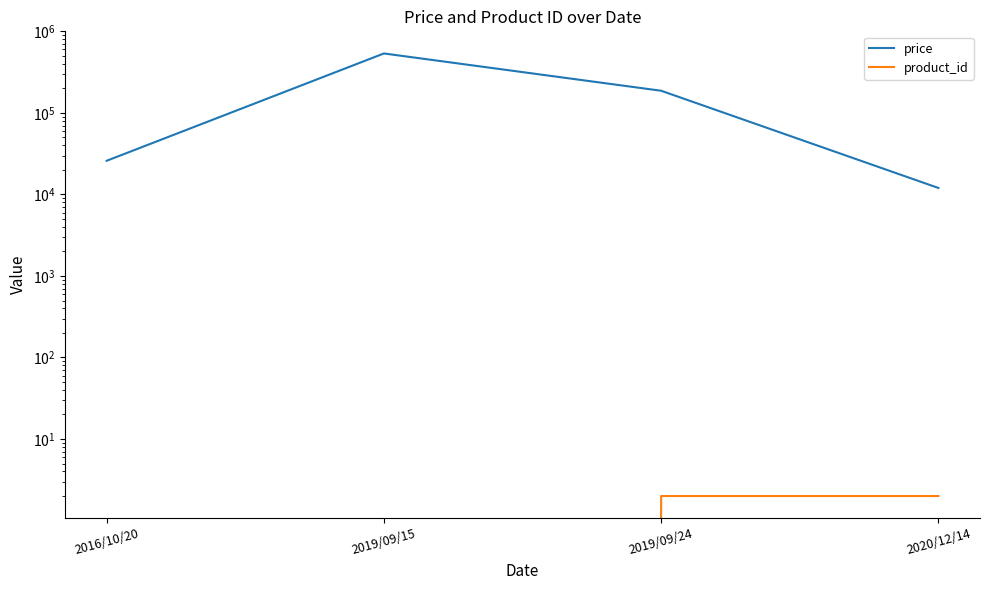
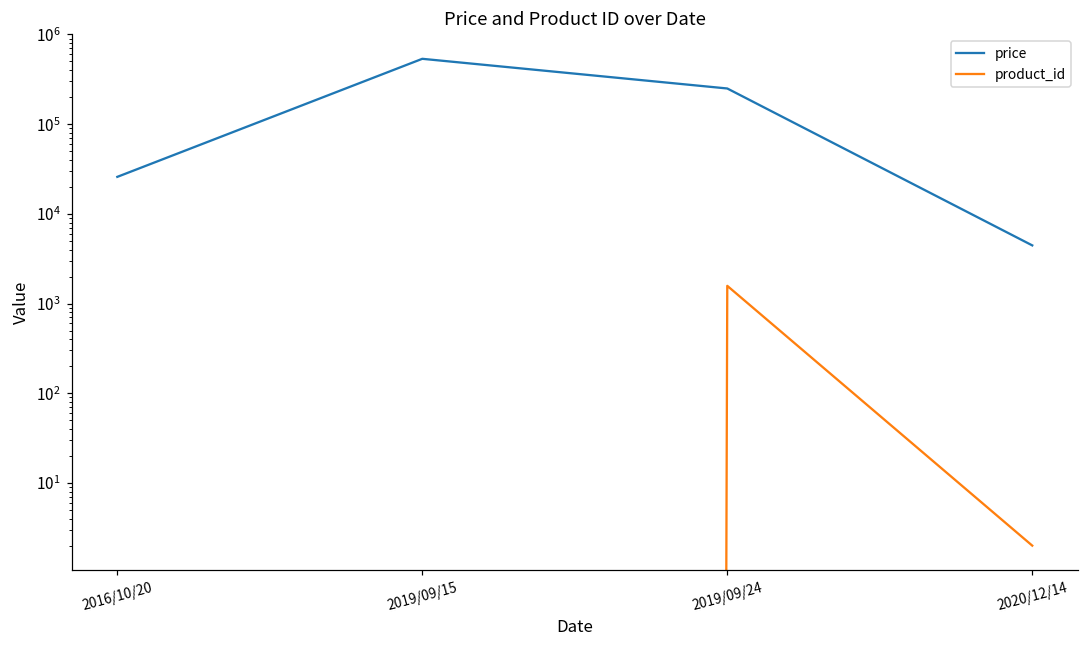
  {
    "price": {
      "2016/10/20": 26000,
      "2019/09/15": 500000,
-     "2019/09/24": 190000,
-     "2020/12/14": 12000
+     "2019/09/24": 250000,
+     "2020/12/14": 4000
    },
    "product_id": {
-     "2019/09/24": 2,
+     "2019/09/24": 1600,
      "2020/12/14": 2
    }
  }
